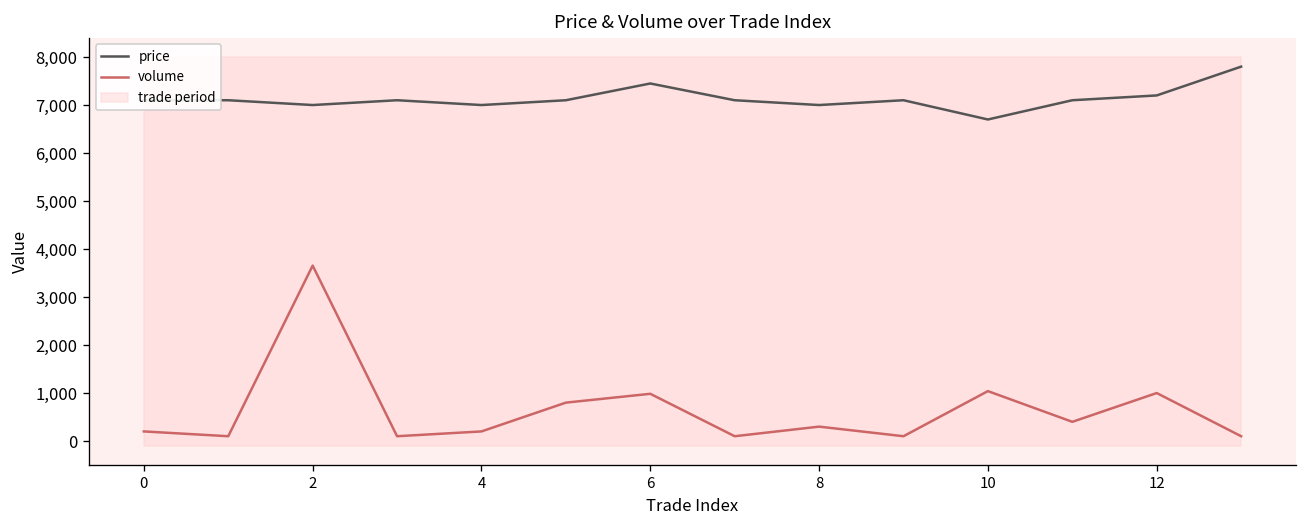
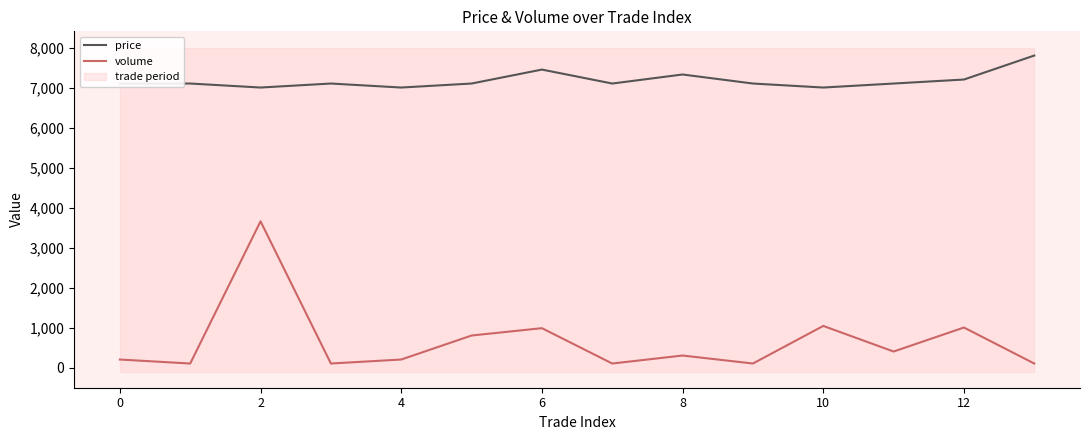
  {
    "price": {
      "2": "7,000",
      "4": "7,000",
      "6": "7,400",
-     "8": "7,000",
-     "10": "6,700",
+     "8": "7,300",
+     "10": "7,000",
      "12": "7,200"
    },
    "trade period": {
      "2": "8,000",
      "4": "8,000",
      "6": "8,000",
      "8": "8,000",
      "10": "8,000",
      "12": "8,000"
    },
    "volume": {
      "0": "200",
      "2": "3,700",
      "4": "200",
      "6": "1,000",
      "8": "300",
      "10": "1,000",
      "12": "1,000"
    }
  }
